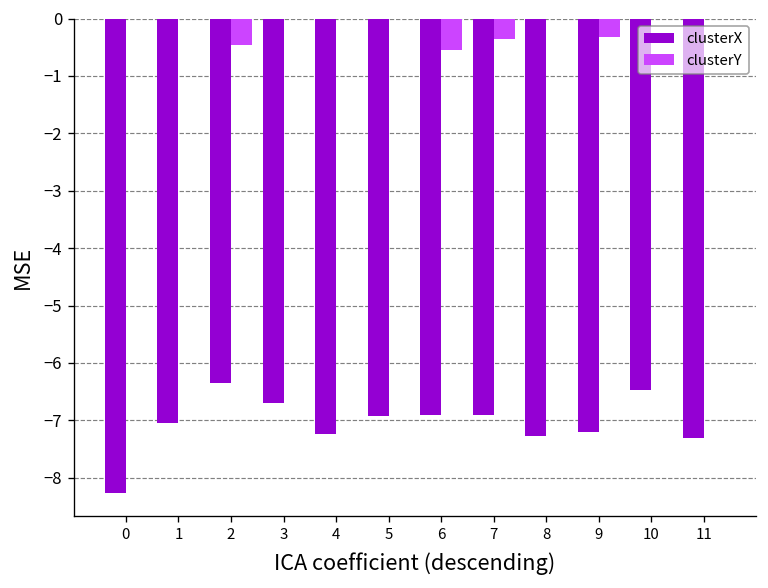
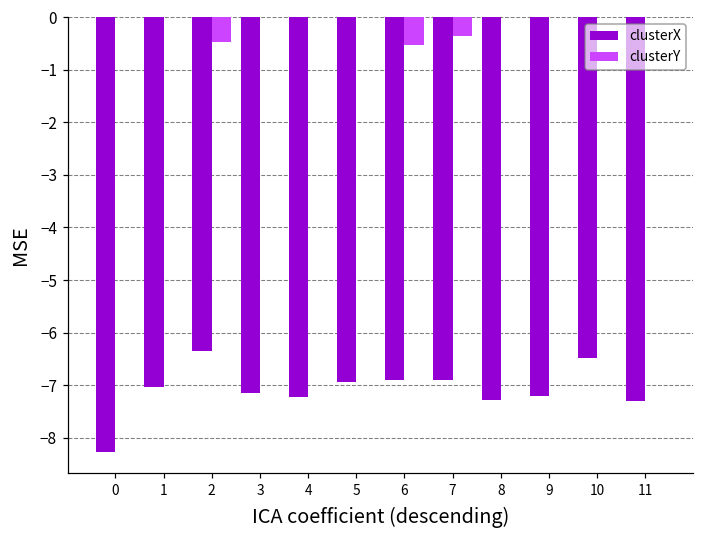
  {
    "clusterX": {
      "0": -8.3,
      "1": -7.0,
      "2": -6.4,
-     "3": -6.7,
+     "3": -7.2,
      "4": -7.2,
      "5": -6.9,
      "6": -6.9,
      "7": -6.9,
      "8": -7.3,
      "9": -7.2,
      "10": -6.5,
      "11": -7.3
    },
    "clusterY": {
      "2": -0.5,
      "6": -0.5,
      "7": -0.4,
-     "9": -0.3
+     "9": 0.0
    }
  }
